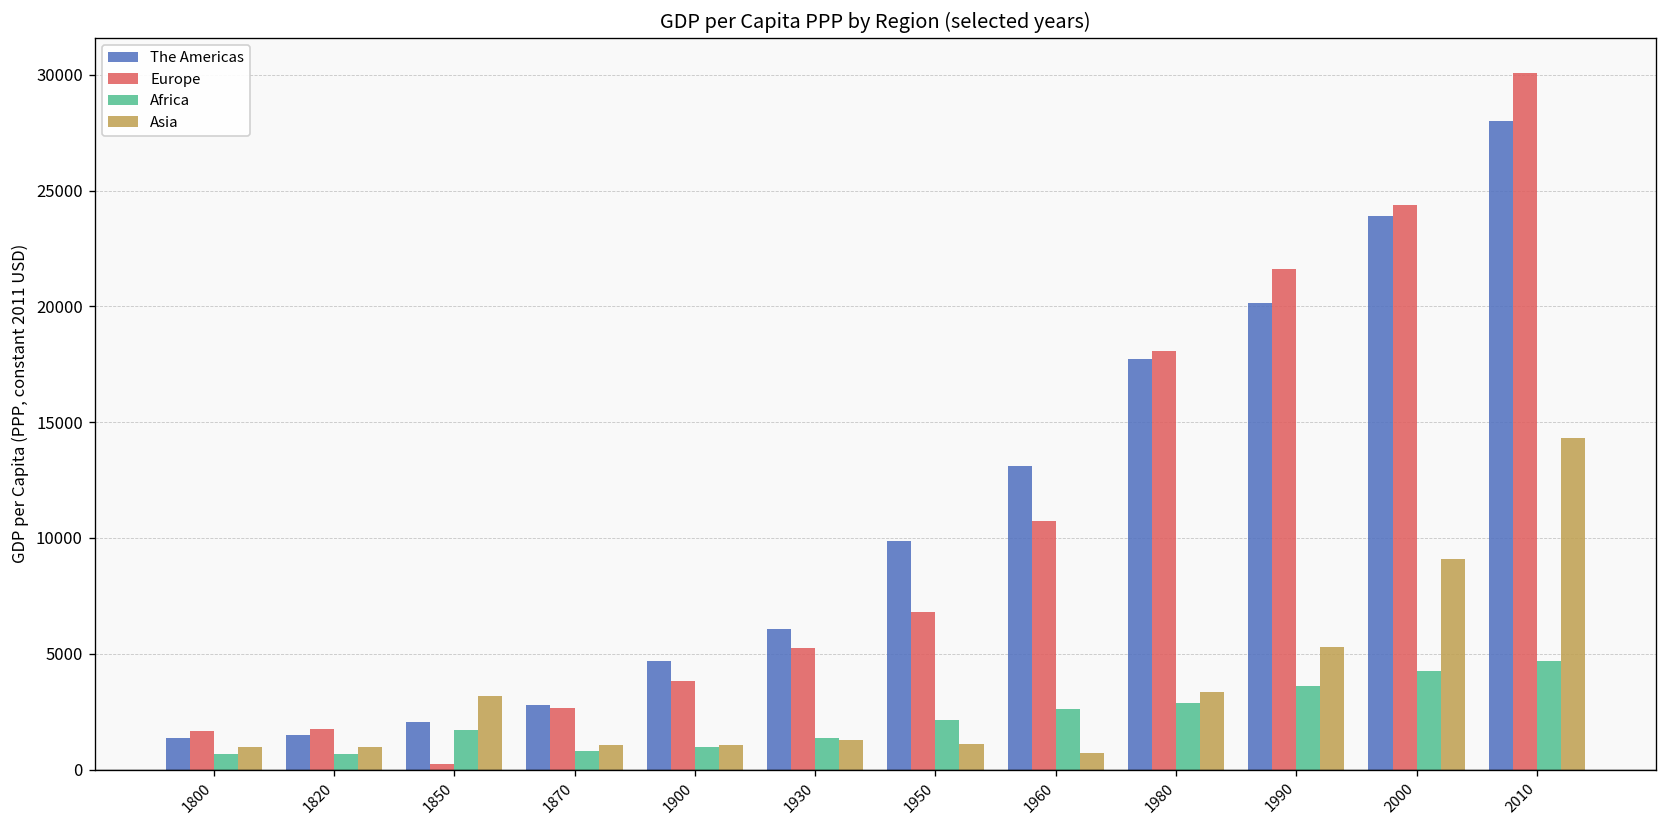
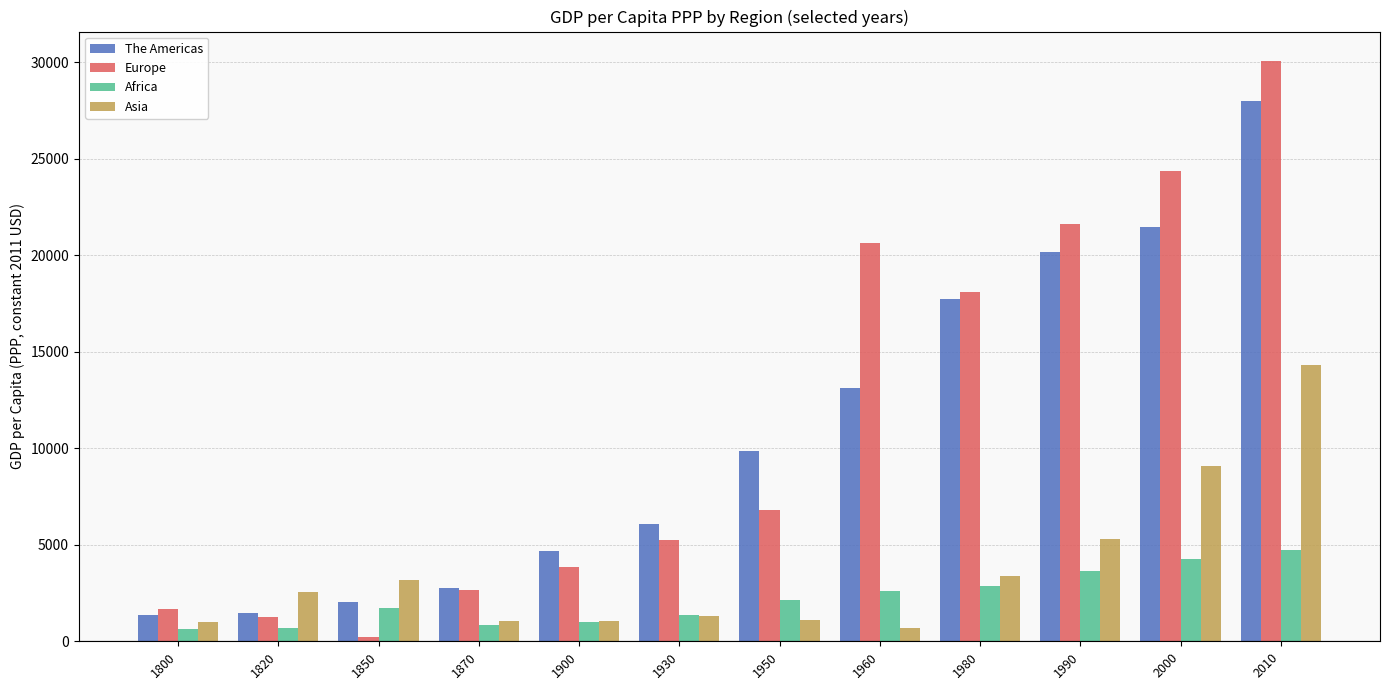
  {
    "The Americas": {
      "1800": 1400,
      "1820": 1500,
      "1850": 2000,
      "1870": 2800,
      "1900": 4700,
      "1930": 6100,
      "1950": 9900,
      "1960": 13100,
      "1980": 17700,
      "1990": 20200,
-     "2000": 23900,
+     "2000": 21500,
      "2010": 28000
    },
    "Europe": {
      "1800": 1700,
-     "1820": 1800,
+     "1820": 1300,
      "1850": 200,
      "1870": 2600,
      "1900": 3800,
      "1930": 5300,
      "1950": 6800,
-     "1960": 10700,
+     "1960": 20600,
      "1980": 18100,
      "1990": 21600,
      "2000": 24400,
      "2010": 30100
    },
    "Africa": {
      "1800": 700,
      "1820": 700,
      "1850": 1700,
      "1870": 800,
      "1900": 1000,
      "1930": 1300,
      "1950": 2100,
      "1960": 2600,
      "1980": 2900,
      "1990": 3600,
      "2000": 4300,
      "2010": 4700
    },
    "Asia": {
      "1800": 1000,
-     "1820": 1000,
+     "1820": 2600,
      "1850": 3200,
      "1870": 1100,
      "1900": 1000,
      "1930": 1300,
      "1950": 1100,
      "1960": 700,
      "1980": 3400,
      "1990": 5300,
      "2000": 9100,
      "2010": 14300
    }
  }
